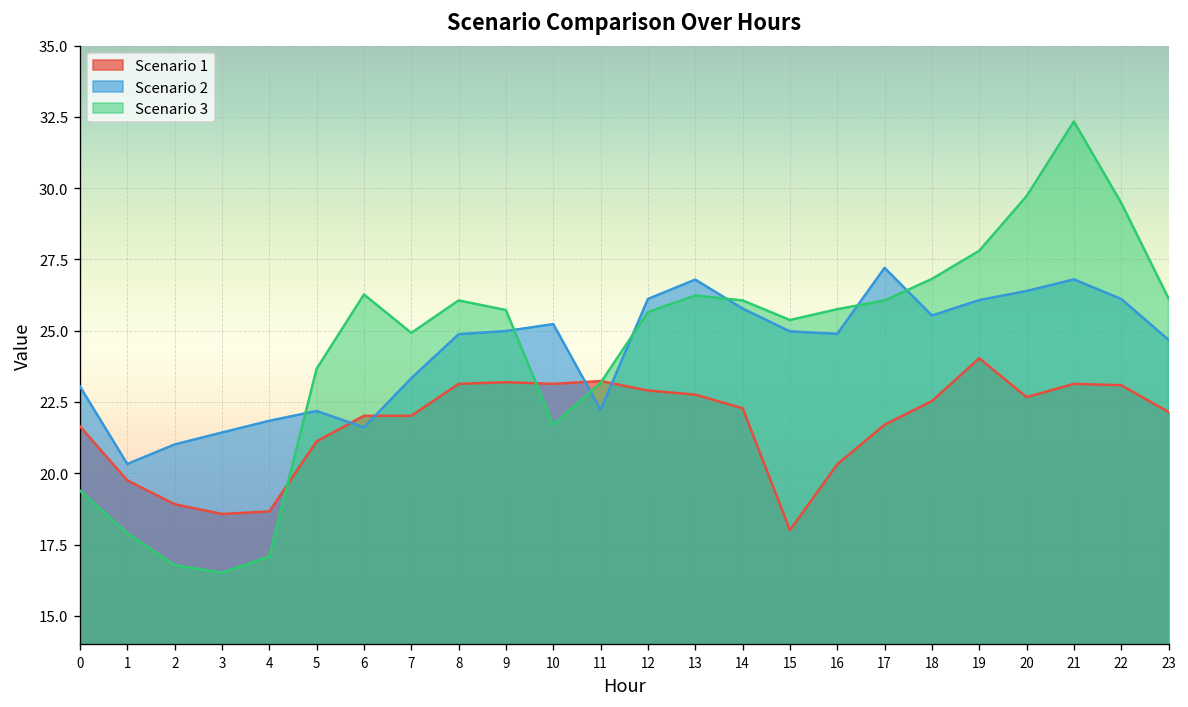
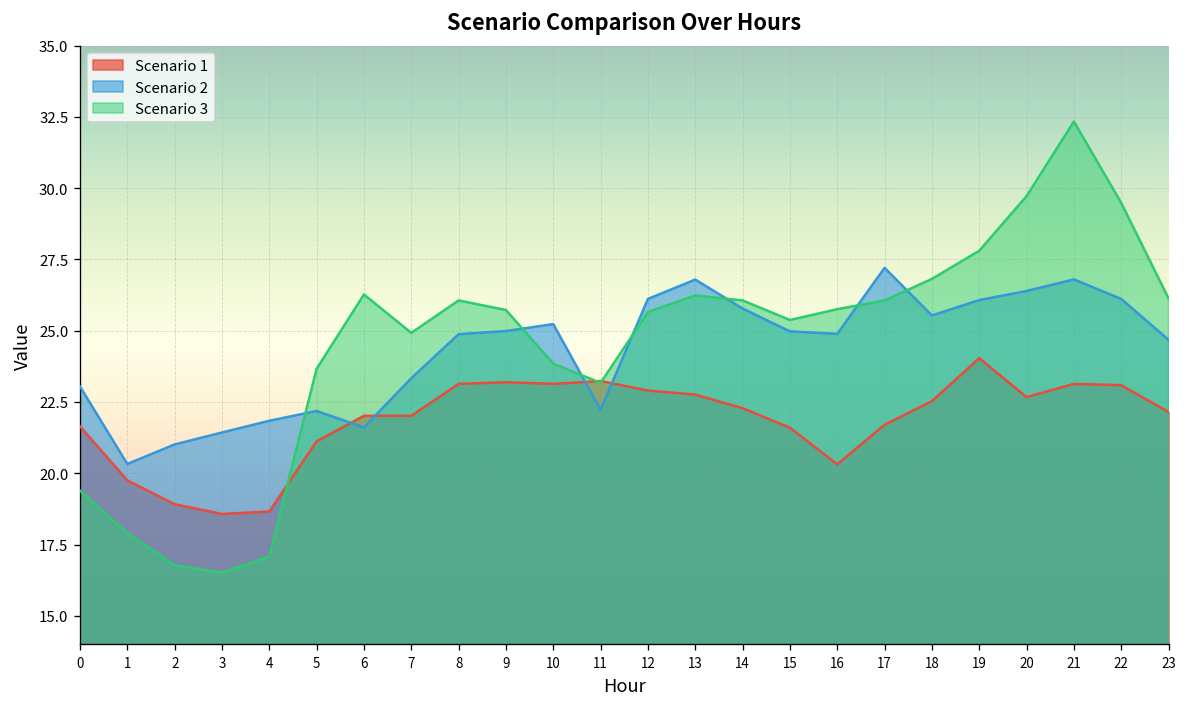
  {
    "Scenario 1": {
      "0": 21.6,
      "1": 19.7,
      "2": 18.9,
      "3": 18.6,
      "4": 18.7,
      "5": 21.1,
      "6": 22.0,
      "7": 22.0,
      "8": 23.1,
      "9": 23.2,
      "10": 23.1,
      "12": 22.9,
      "13": 22.8,
      "14": 22.3,
-     "15": 18.0,
+     "15": 21.6,
      "16": 20.3,
      "17": 21.7,
      "18": 22.5,
      "19": 24.0,
      "20": 22.7,
      "21": 23.1,
      "22": 23.1,
      "23": 22.1
    },
    "Scenario 2": {
      "0": 23.0,
      "1": 20.3,
      "2": 21.0,
      "3": 21.4,
      "4": 21.8,
      "5": 22.2,
      "6": 21.6,
      "7": 23.3,
      "8": 24.9,
      "9": 25.0,
      "10": 25.2,
      "11": 22.2,
      "12": 26.1,
      "13": 26.8,
      "14": 25.8,
      "15": 25.0,
      "16": 24.9,
      "17": 27.2,
      "18": 25.5,
      "19": 26.1,
      "20": 26.4,
      "21": 26.8,
      "22": 26.1,
      "23": 24.7
    },
    "Scenario 3": {
      "0": 19.4,
      "1": 17.9,
      "2": 16.8,
      "3": 16.5,
      "4": 17.1,
      "5": 23.7,
      "6": 26.3,
      "7": 24.9,
      "8": 26.1,
      "9": 25.7,
-     "10": 21.7,
+     "10": 23.8,
      "12": 25.7,
      "13": 26.2,
      "14": 26.1,
      "15": 25.4,
      "16": 25.8,
      "17": 26.1,
      "18": 26.8,
      "19": 27.8,
      "20": 29.7,
      "21": 32.3,
      "22": 29.5,
      "23": 26.1
    }
  }
